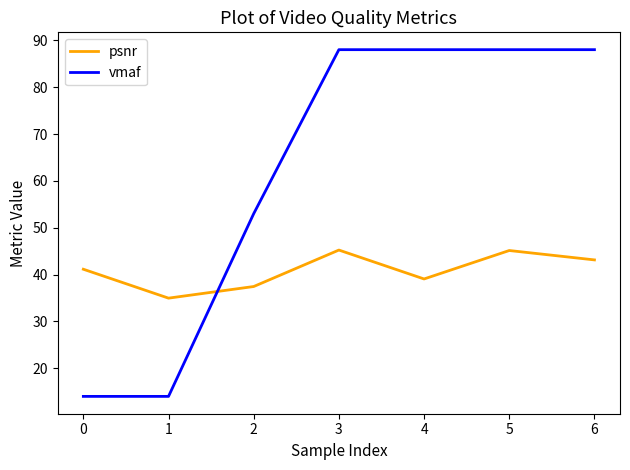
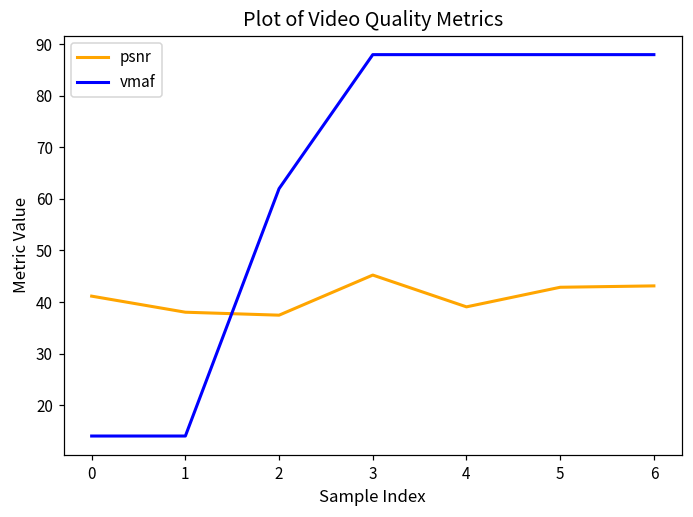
  {
    "psnr": {
      "0": 41,
-     "1": 35,
+     "1": 38,
      "2": 37,
      "3": 45,
      "4": 39,
-     "5": 45,
+     "5": 43,
      "6": 43
    },
    "vmaf": {
      "0": 14,
      "1": 14,
-     "2": 53,
+     "2": 62,
      "3": 88,
      "4": 88,
      "5": 88,
      "6": 88
    }
  }
